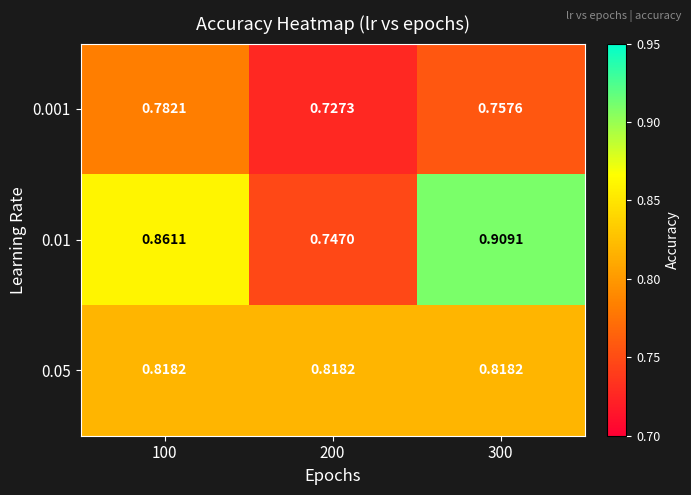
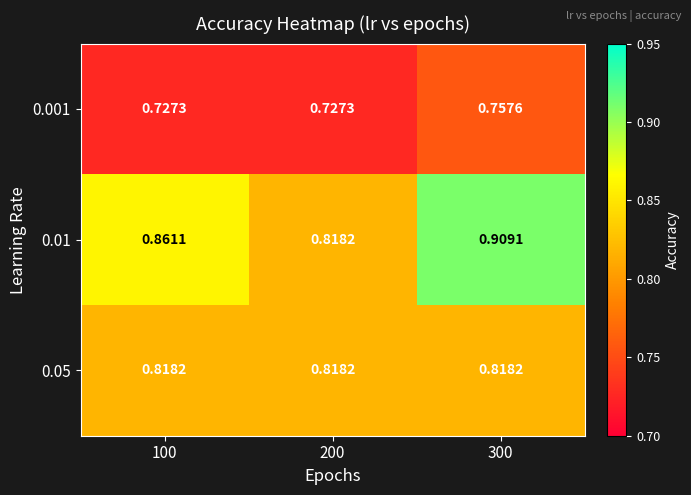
  {
    "0.001": {
-     "100": 0.7821,
+     "100": 0.7273,
      "200": 0.7273,
      "300": 0.7576
    },
    "0.01": {
      "100": 0.8611,
-     "200": 0.7470,
+     "200": 0.8182,
      "300": 0.9091
    },
    "0.05": {
      "100": 0.8182,
      "200": 0.8182,
      "300": 0.8182
    }
  }
